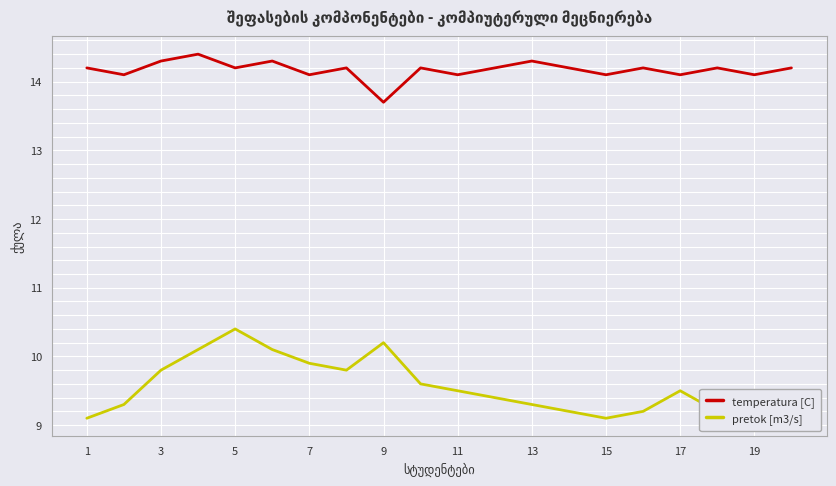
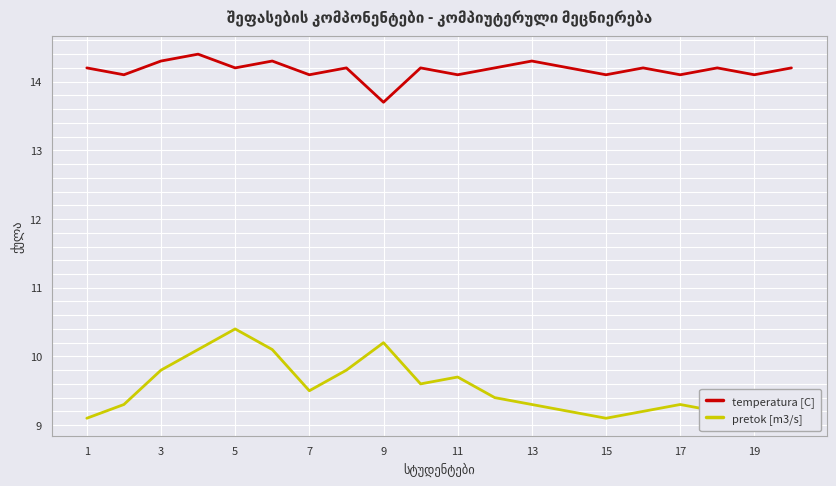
  {
    "temperatura [C]": {
      "1": 14.2,
      "3": 14.3,
      "5": 14.2,
      "7": 14.1,
      "9": 13.7,
      "11": 14.1,
      "13": 14.3,
      "15": 14.1,
      "17": 14.1,
      "19": 14.1
    },
    "pretok [m3/s]": {
      "1": 9.1,
      "3": 9.8,
      "5": 10.4,
-     "7": 9.9,
+     "7": 9.5,
      "9": 10.2,
-     "11": 9.5,
+     "11": 9.7,
      "13": 9.3,
      "15": 9.1,
-     "17": 9.5
+     "17": 9.3
    }
  }
